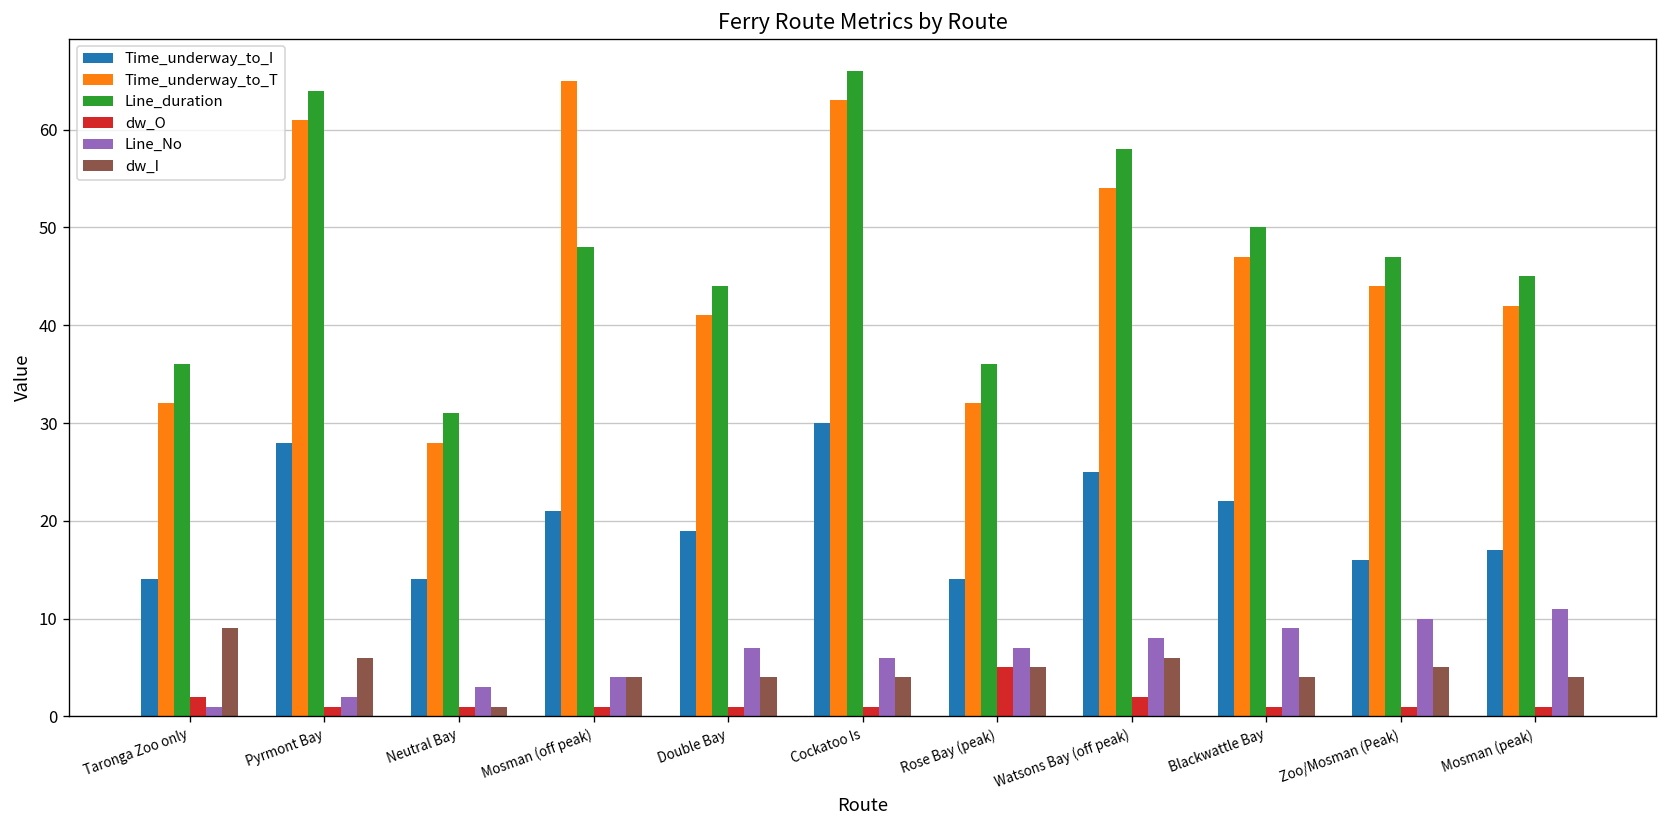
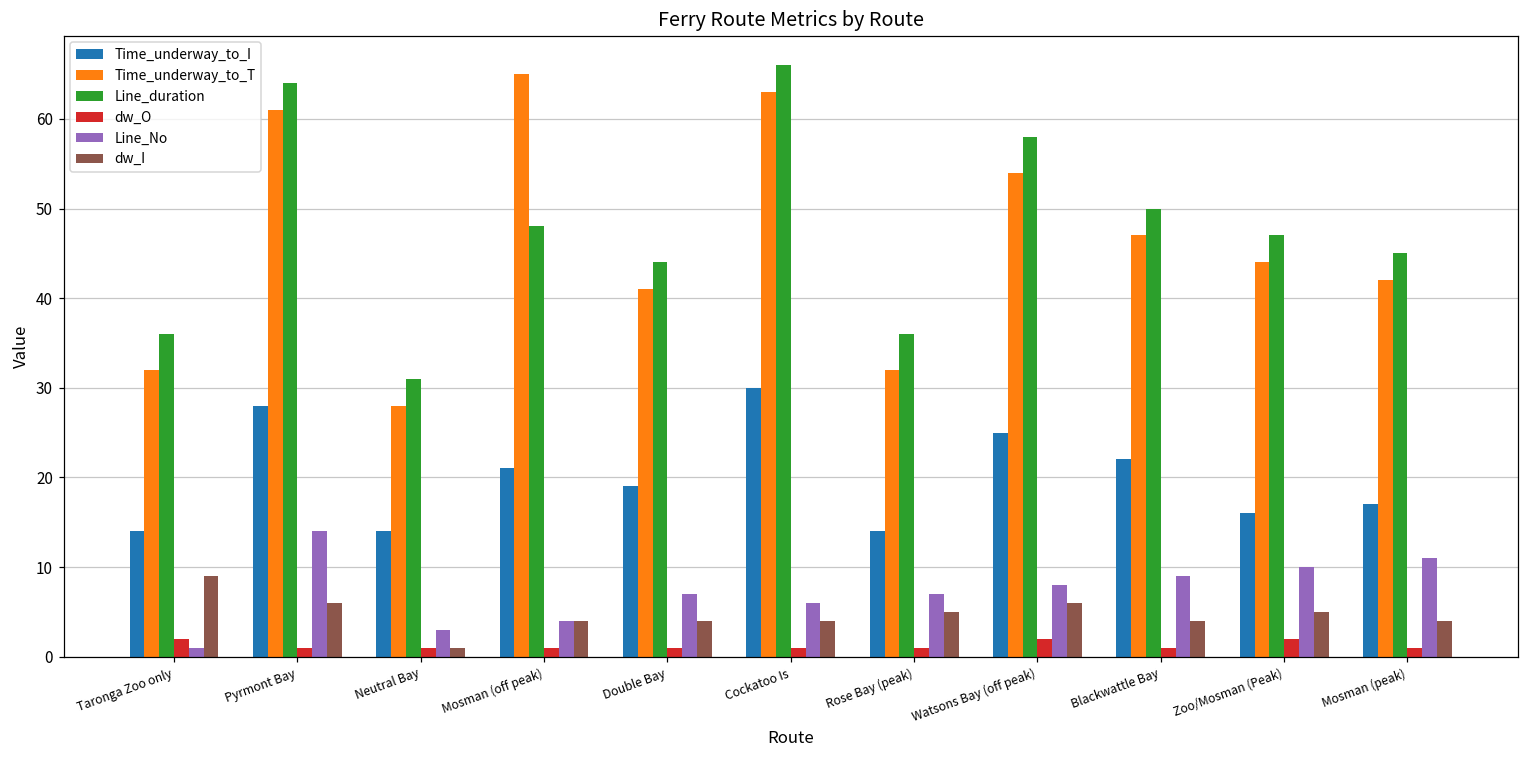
  {
    "Time_underway_to_I": {
      "Taronga Zoo only": 14,
      "Pyrmont Bay": 28,
      "Neutral Bay": 14,
      "Mosman (off peak)": 21,
      "Double Bay": 19,
      "Cockatoo Is": 30,
      "Rose Bay (peak)": 14,
      "Watsons Bay (off peak)": 25,
      "Blackwattle Bay": 22,
      "Zoo/Mosman (Peak)": 16,
      "Mosman (peak)": 17
    },
    "Time_underway_to_T": {
      "Taronga Zoo only": 32,
      "Pyrmont Bay": 61,
      "Neutral Bay": 28,
      "Mosman (off peak)": 65,
      "Double Bay": 41,
      "Cockatoo Is": 63,
      "Rose Bay (peak)": 32,
      "Watsons Bay (off peak)": 54,
      "Blackwattle Bay": 47,
      "Zoo/Mosman (Peak)": 44,
      "Mosman (peak)": 42
    },
    "Line_duration": {
      "Taronga Zoo only": 36,
      "Pyrmont Bay": 64,
      "Neutral Bay": 31,
      "Mosman (off peak)": 48,
      "Double Bay": 44,
      "Cockatoo Is": 66,
      "Rose Bay (peak)": 36,
      "Watsons Bay (off peak)": 58,
      "Blackwattle Bay": 50,
      "Zoo/Mosman (Peak)": 47,
      "Mosman (peak)": 45
    },
    "dw_O": {
      "Taronga Zoo only": 2,
      "Pyrmont Bay": 1,
      "Neutral Bay": 1,
      "Mosman (off peak)": 1,
      "Double Bay": 1,
      "Cockatoo Is": 1,
-     "Rose Bay (peak)": 5,
+     "Rose Bay (peak)": 1,
      "Watsons Bay (off peak)": 2,
      "Blackwattle Bay": 1,
-     "Zoo/Mosman (Peak)": 1,
+     "Zoo/Mosman (Peak)": 2,
      "Mosman (peak)": 1
    },
    "Line_No": {
      "Taronga Zoo only": 1,
-     "Pyrmont Bay": 2,
+     "Pyrmont Bay": 14,
      "Neutral Bay": 3,
      "Mosman (off peak)": 4,
      "Double Bay": 7,
      "Cockatoo Is": 6,
      "Rose Bay (peak)": 7,
      "Watsons Bay (off peak)": 8,
      "Blackwattle Bay": 9,
      "Zoo/Mosman (Peak)": 10,
      "Mosman (peak)": 11
    },
    "dw_I": {
      "Taronga Zoo only": 9,
      "Pyrmont Bay": 6,
      "Neutral Bay": 1,
      "Mosman (off peak)": 4,
      "Double Bay": 4,
      "Cockatoo Is": 4,
      "Rose Bay (peak)": 5,
      "Watsons Bay (off peak)": 6,
      "Blackwattle Bay": 4,
      "Zoo/Mosman (Peak)": 5,
      "Mosman (peak)": 4
    }
  }
